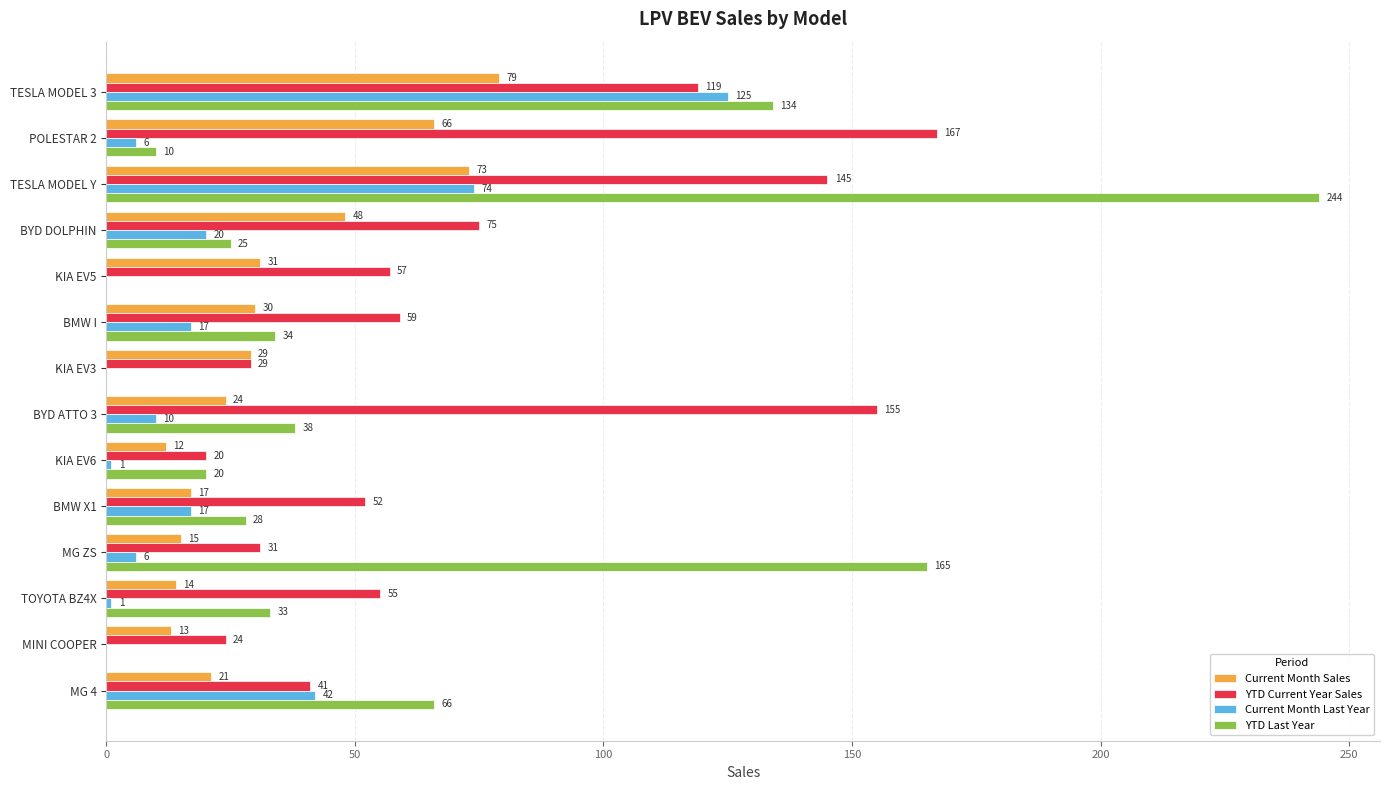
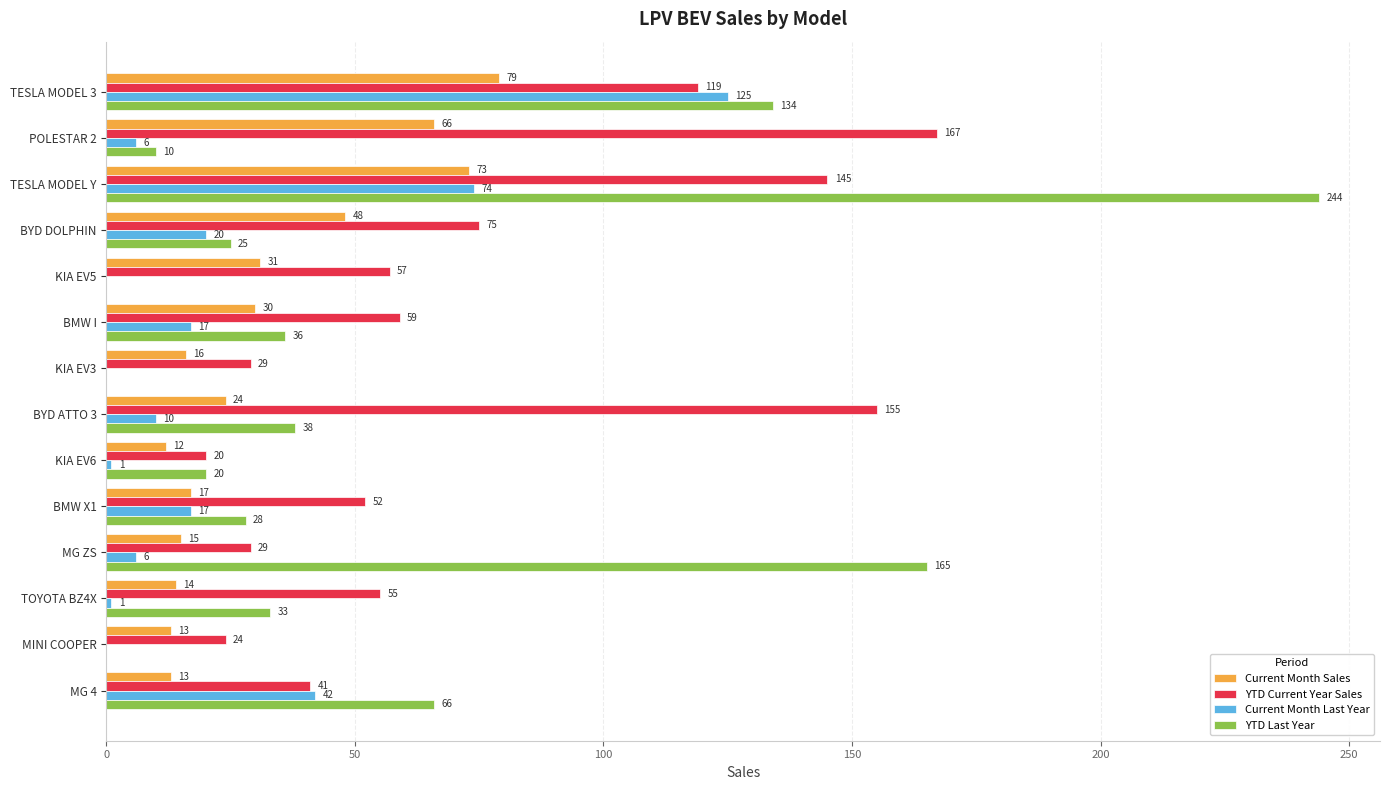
  {
    "Current Month Sales": {
      "TESLA MODEL 3": 79,
      "POLESTAR 2": 66,
      "TESLA MODEL Y": 73,
      "BYD DOLPHIN": 48,
      "KIA EV5": 31,
      "BMW I": 30,
-     "KIA EV3": 29,
+     "KIA EV3": 16,
      "BYD ATTO 3": 24,
      "KIA EV6": 12,
      "BMW X1": 17,
      "MG ZS": 15,
      "TOYOTA BZ4X": 14,
      "MINI COOPER": 13,
-     "MG 4": 21
+     "MG 4": 13
    },
    "YTD Current Year Sales": {
      "TESLA MODEL 3": 119,
      "POLESTAR 2": 167,
      "TESLA MODEL Y": 145,
      "BYD DOLPHIN": 75,
      "KIA EV5": 57,
      "BMW I": 59,
      "KIA EV3": 29,
      "BYD ATTO 3": 155,
      "KIA EV6": 20,
      "BMW X1": 52,
-     "MG ZS": 31,
+     "MG ZS": 29,
      "TOYOTA BZ4X": 55,
      "MINI COOPER": 24,
      "MG 4": 41
    },
    "Current Month Last Year": {
      "TESLA MODEL 3": 125,
      "POLESTAR 2": 6,
      "TESLA MODEL Y": 74,
      "BYD DOLPHIN": 20,
      "BMW I": 17,
      "BYD ATTO 3": 10,
      "KIA EV6": 1,
      "BMW X1": 17,
      "MG ZS": 6,
      "TOYOTA BZ4X": 1,
      "MG 4": 42
    },
    "YTD Last Year": {
      "TESLA MODEL 3": 134,
      "POLESTAR 2": 10,
      "TESLA MODEL Y": 244,
      "BYD DOLPHIN": 25,
-     "BMW I": 34,
+     "BMW I": 36,
      "BYD ATTO 3": 38,
      "KIA EV6": 20,
      "BMW X1": 28,
      "MG ZS": 165,
      "TOYOTA BZ4X": 33,
      "MG 4": 66
    }
  }
